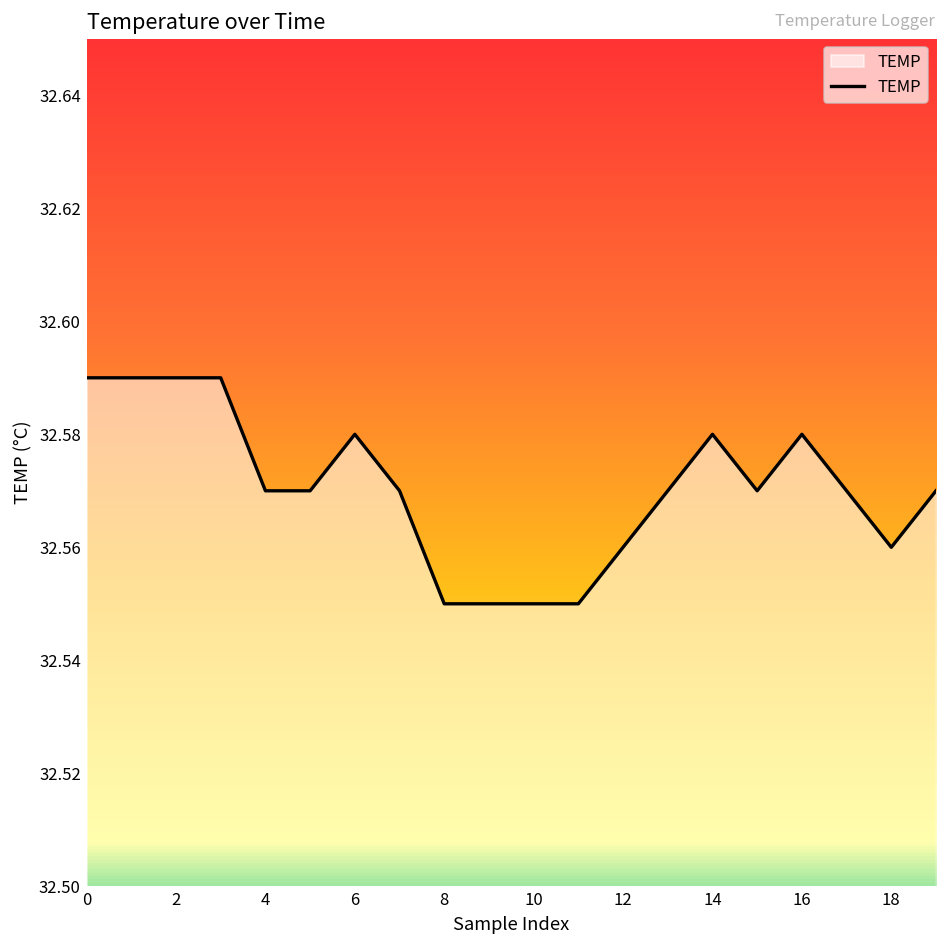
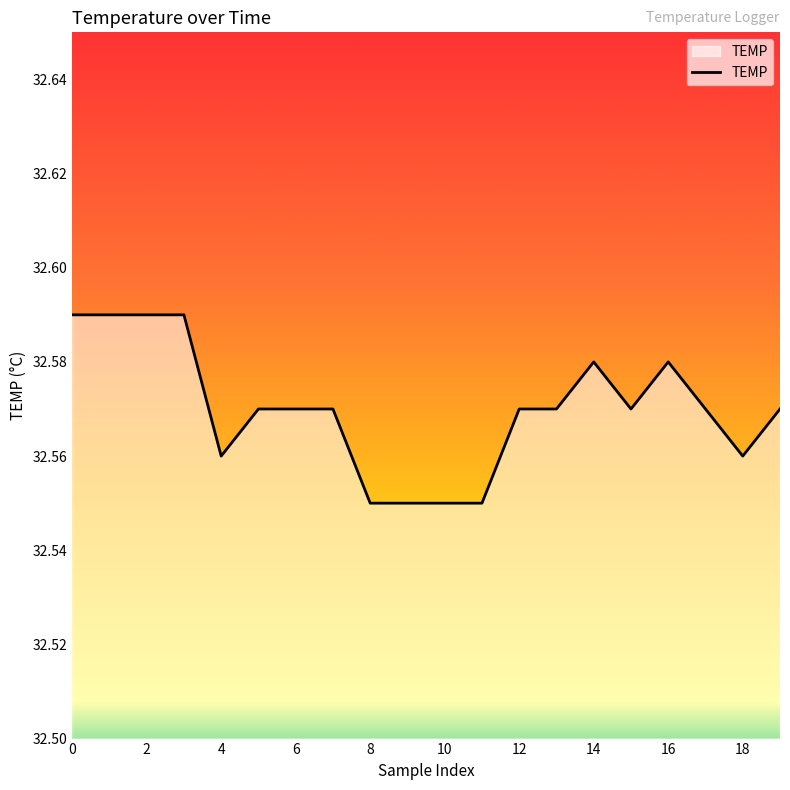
  {
    "0": 32.59,
    "2": 32.59,
-   "4": 32.57,
-   "6": 32.58,
+   "4": 32.56,
+   "6": 32.57,
    "8": 32.55,
    "10": 32.55,
-   "12": 32.56,
+   "12": 32.57,
    "14": 32.58,
    "16": 32.58,
    "18": 32.56
  }
